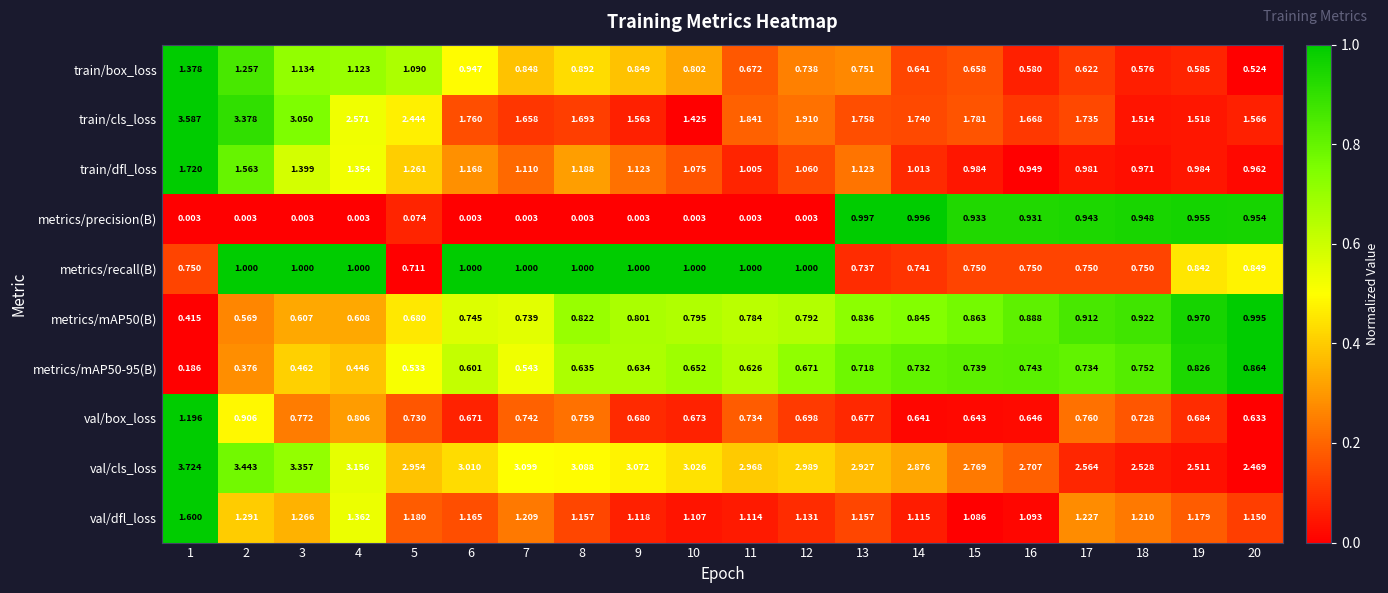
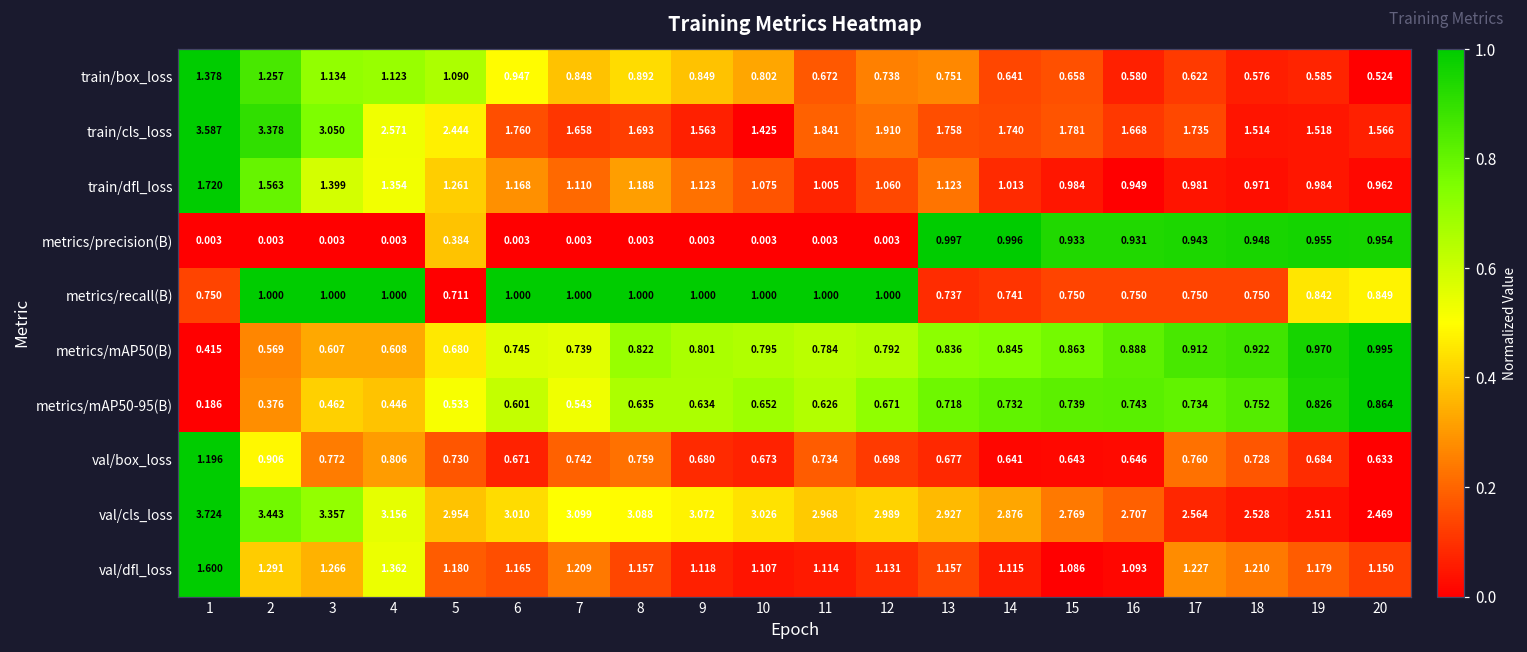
  {
    "train/box_loss": {
      "1": 1.378,
      "2": 1.257,
      "3": 1.134,
      "4": 1.123,
      "5": 1.090,
      "6": 0.947,
      "7": 0.848,
      "8": 0.892,
      "9": 0.849,
      "10": 0.802,
      "11": 0.672,
      "12": 0.738,
      "13": 0.751,
      "14": 0.641,
      "15": 0.658,
      "16": 0.580,
      "17": 0.622,
      "18": 0.576,
      "19": 0.585,
      "20": 0.524
    },
    "train/cls_loss": {
      "1": 3.587,
      "2": 3.378,
      "3": 3.050,
      "4": 2.571,
      "5": 2.444,
      "6": 1.760,
      "7": 1.658,
      "8": 1.693,
      "9": 1.563,
      "10": 1.425,
      "11": 1.841,
      "12": 1.910,
      "13": 1.758,
      "14": 1.740,
      "15": 1.781,
      "16": 1.668,
      "17": 1.735,
      "18": 1.514,
      "19": 1.518,
      "20": 1.566
    },
    "train/dfl_loss": {
      "1": 1.720,
      "2": 1.563,
      "3": 1.399,
      "4": 1.354,
      "5": 1.261,
      "6": 1.168,
      "7": 1.110,
      "8": 1.188,
      "9": 1.123,
      "10": 1.075,
      "11": 1.005,
      "12": 1.060,
      "13": 1.123,
      "14": 1.013,
      "15": 0.984,
      "16": 0.949,
      "17": 0.981,
      "18": 0.971,
      "19": 0.984,
      "20": 0.962
    },
    "metrics/precision(B)": {
      "1": 0.003,
      "2": 0.003,
      "3": 0.003,
      "4": 0.003,
-     "5": 0.074,
+     "5": 0.384,
      "6": 0.003,
      "7": 0.003,
      "8": 0.003,
      "9": 0.003,
      "10": 0.003,
      "11": 0.003,
      "12": 0.003,
      "13": 0.997,
      "14": 0.996,
      "15": 0.933,
      "16": 0.931,
      "17": 0.943,
      "18": 0.948,
      "19": 0.955,
      "20": 0.954
    },
    "metrics/recall(B)": {
      "1": 0.750,
      "2": 1.000,
      "3": 1.000,
      "4": 1.000,
      "5": 0.711,
      "6": 1.000,
      "7": 1.000,
      "8": 1.000,
      "9": 1.000,
      "10": 1.000,
      "11": 1.000,
      "12": 1.000,
      "13": 0.737,
      "14": 0.741,
      "15": 0.750,
      "16": 0.750,
      "17": 0.750,
      "18": 0.750,
      "19": 0.842,
      "20": 0.849
    },
    "metrics/mAP50(B)": {
      "1": 0.415,
      "2": 0.569,
      "3": 0.607,
      "4": 0.608,
      "5": 0.680,
      "6": 0.745,
      "7": 0.739,
      "8": 0.822,
      "9": 0.801,
      "10": 0.795,
      "11": 0.784,
      "12": 0.792,
      "13": 0.836,
      "14": 0.845,
      "15": 0.863,
      "16": 0.888,
      "17": 0.912,
      "18": 0.922,
      "19": 0.970,
      "20": 0.995
    },
    "metrics/mAP50-95(B)": {
      "1": 0.186,
      "2": 0.376,
      "3": 0.462,
      "4": 0.446,
      "5": 0.533,
      "6": 0.601,
      "7": 0.543,
      "8": 0.635,
      "9": 0.634,
      "10": 0.652,
      "11": 0.626,
      "12": 0.671,
      "13": 0.718,
      "14": 0.732,
      "15": 0.739,
      "16": 0.743,
      "17": 0.734,
      "18": 0.752,
      "19": 0.826,
      "20": 0.864
    },
    "val/box_loss": {
      "1": 1.196,
      "2": 0.906,
      "3": 0.772,
      "4": 0.806,
      "5": 0.730,
      "6": 0.671,
      "7": 0.742,
      "8": 0.759,
      "9": 0.680,
      "10": 0.673,
      "11": 0.734,
      "12": 0.698,
      "13": 0.677,
      "14": 0.641,
      "15": 0.643,
      "16": 0.646,
      "17": 0.760,
      "18": 0.728,
      "19": 0.684,
      "20": 0.633
    },
    "val/cls_loss": {
      "1": 3.724,
      "2": 3.443,
      "3": 3.357,
      "4": 3.156,
      "5": 2.954,
      "6": 3.010,
      "7": 3.099,
      "8": 3.088,
      "9": 3.072,
      "10": 3.026,
      "11": 2.968,
      "12": 2.989,
      "13": 2.927,
      "14": 2.876,
      "15": 2.769,
      "16": 2.707,
      "17": 2.564,
      "18": 2.528,
      "19": 2.511,
      "20": 2.469
    },
    "val/dfl_loss": {
      "1": 1.600,
      "2": 1.291,
      "3": 1.266,
      "4": 1.362,
      "5": 1.180,
      "6": 1.165,
      "7": 1.209,
      "8": 1.157,
      "9": 1.118,
      "10": 1.107,
      "11": 1.114,
      "12": 1.131,
      "13": 1.157,
      "14": 1.115,
      "15": 1.086,
      "16": 1.093,
      "17": 1.227,
      "18": 1.210,
      "19": 1.179,
      "20": 1.150
    }
  }
